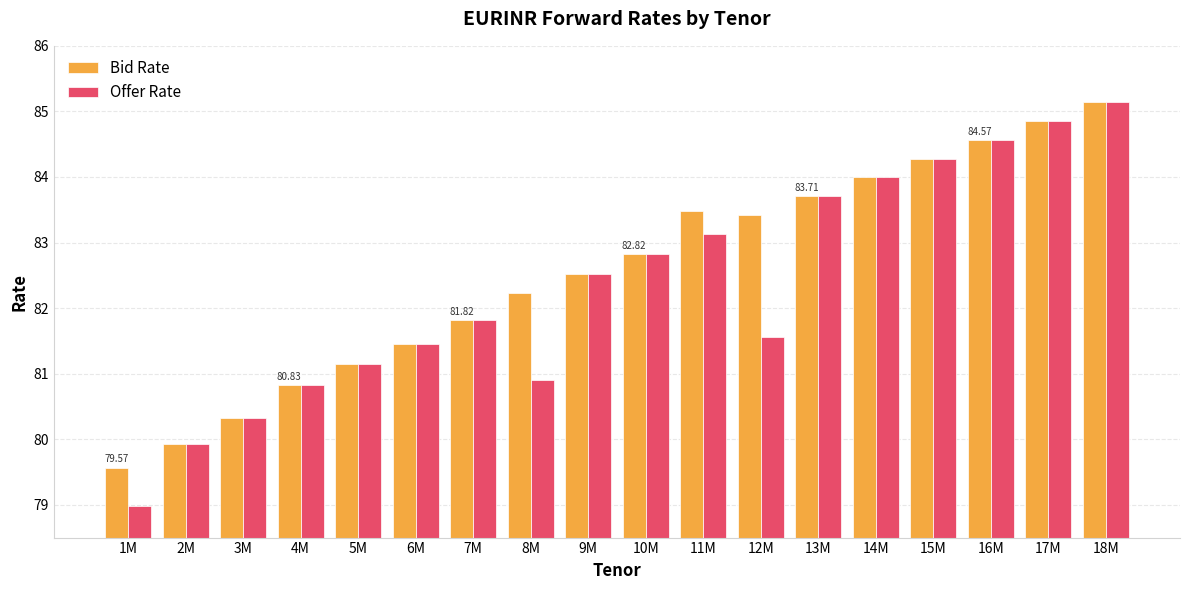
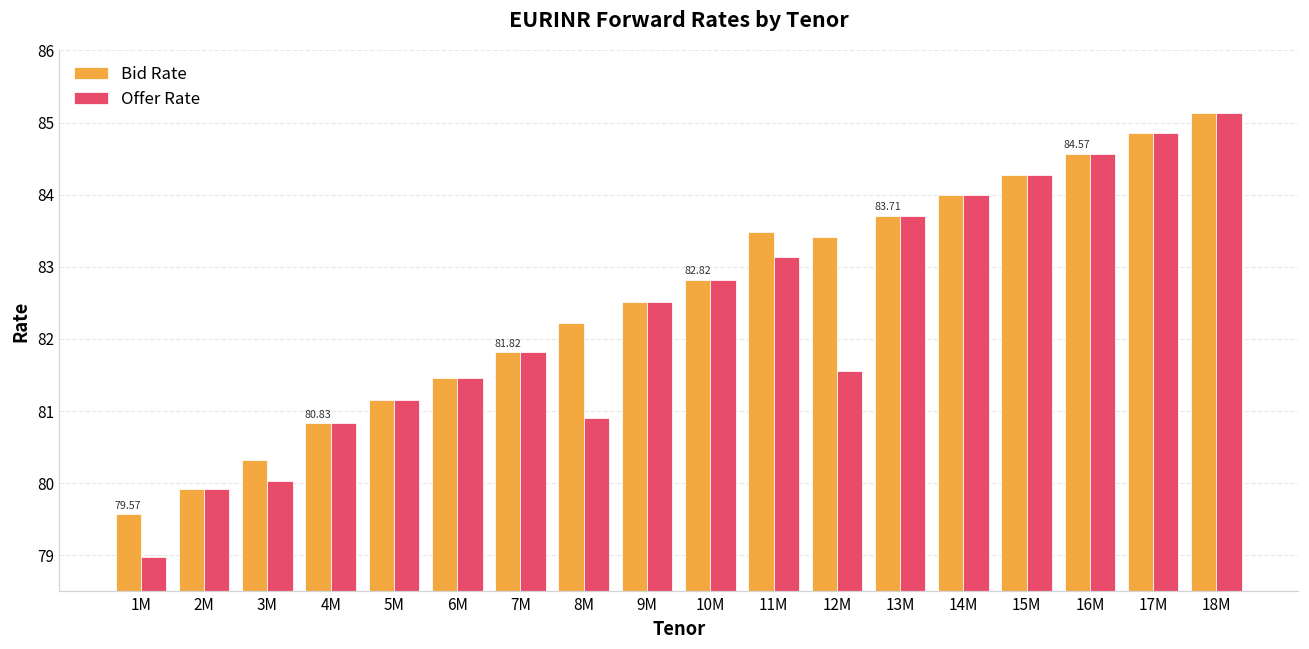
  {
    "Bid Rate": {
      "1M": 79.57,
      "4M": 80.83,
      "7M": 81.82,
      "10M": 82.82,
      "13M": 83.71,
      "16M": 84.57
    },
    "Offer Rate": {
      "1M": 79.0,
      "2M": 79.9,
-     "3M": 80.3,
+     "3M": 80.0,
      "5M": 81.1,
      "6M": 81.5,
      "8M": 80.9,
      "9M": 82.5,
      "11M": 83.1,
      "12M": 81.6,
      "14M": 84.0,
      "15M": 84.3,
      "17M": 84.9,
      "18M": 85.1
    }
  }
